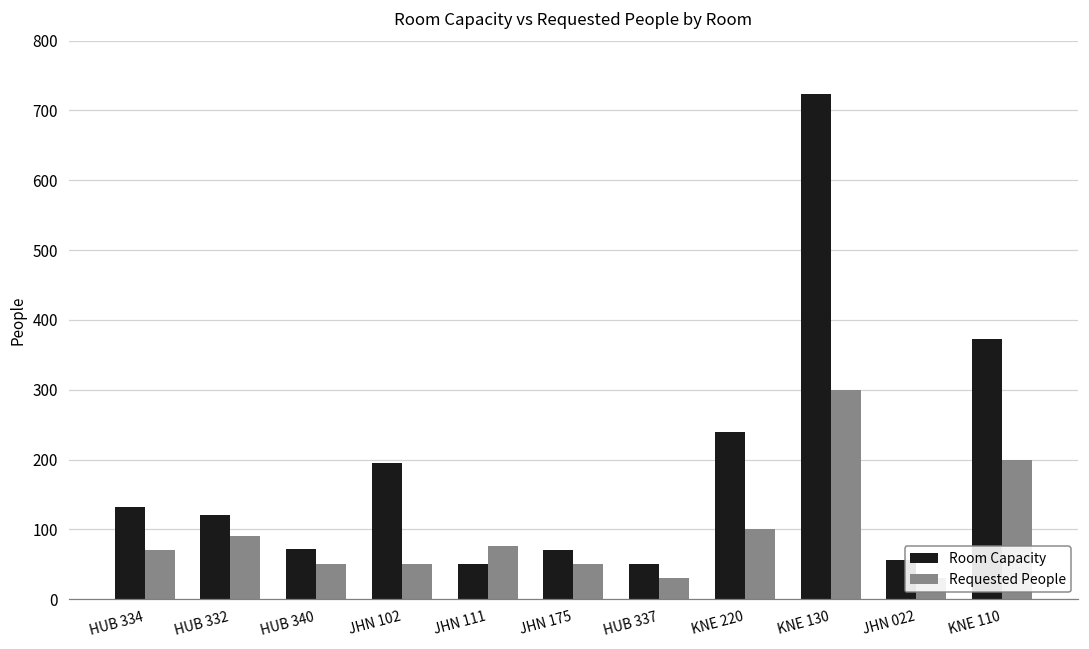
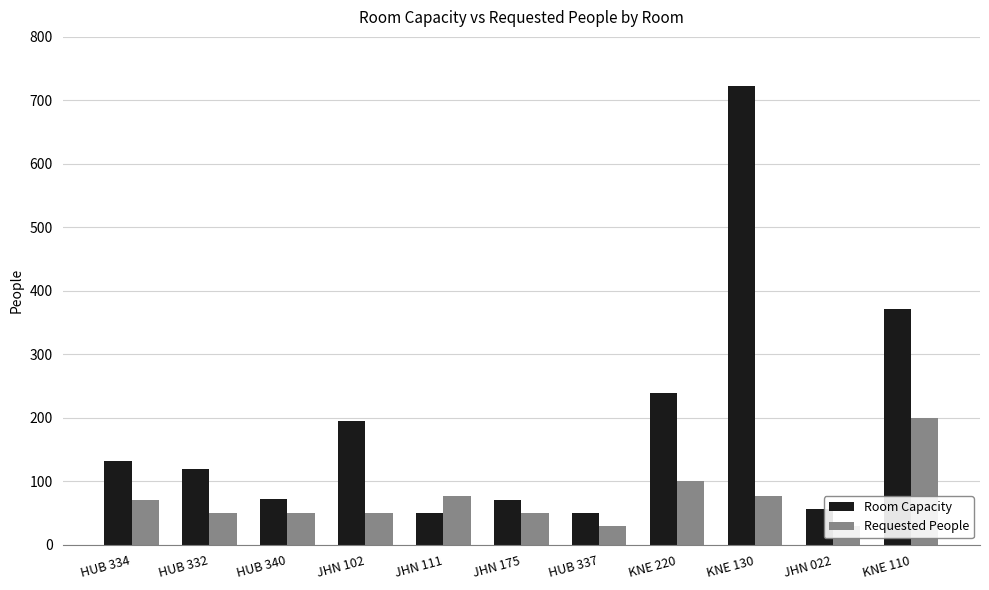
  {
    "Room Capacity": {
      "HUB 334": 130,
      "HUB 332": 120,
      "HUB 340": 70,
      "JHN 102": 200,
      "JHN 111": 50,
      "JHN 175": 70,
      "HUB 337": 50,
      "KNE 220": 240,
      "KNE 130": 720,
      "JHN 022": 60,
      "KNE 110": 370
    },
    "Requested People": {
      "HUB 334": 70,
-     "HUB 332": 90,
+     "HUB 332": 50,
      "HUB 340": 50,
      "JHN 102": 50,
      "JHN 111": 80,
      "JHN 175": 50,
      "HUB 337": 30,
      "KNE 220": 100,
-     "KNE 130": 300,
+     "KNE 130": 80,
      "KNE 110": 200
    }
  }
